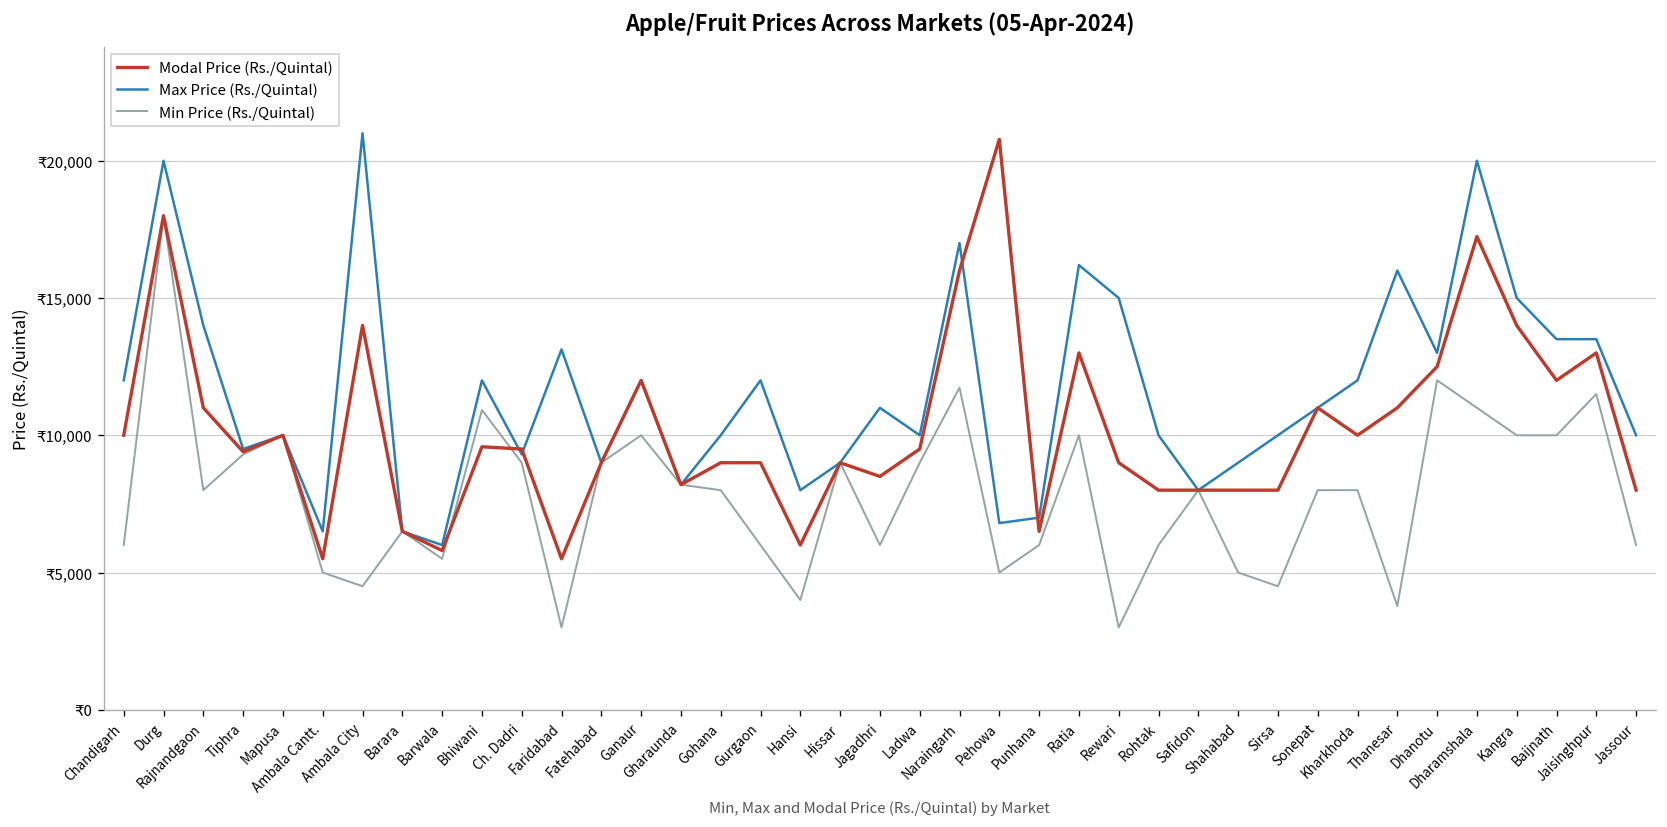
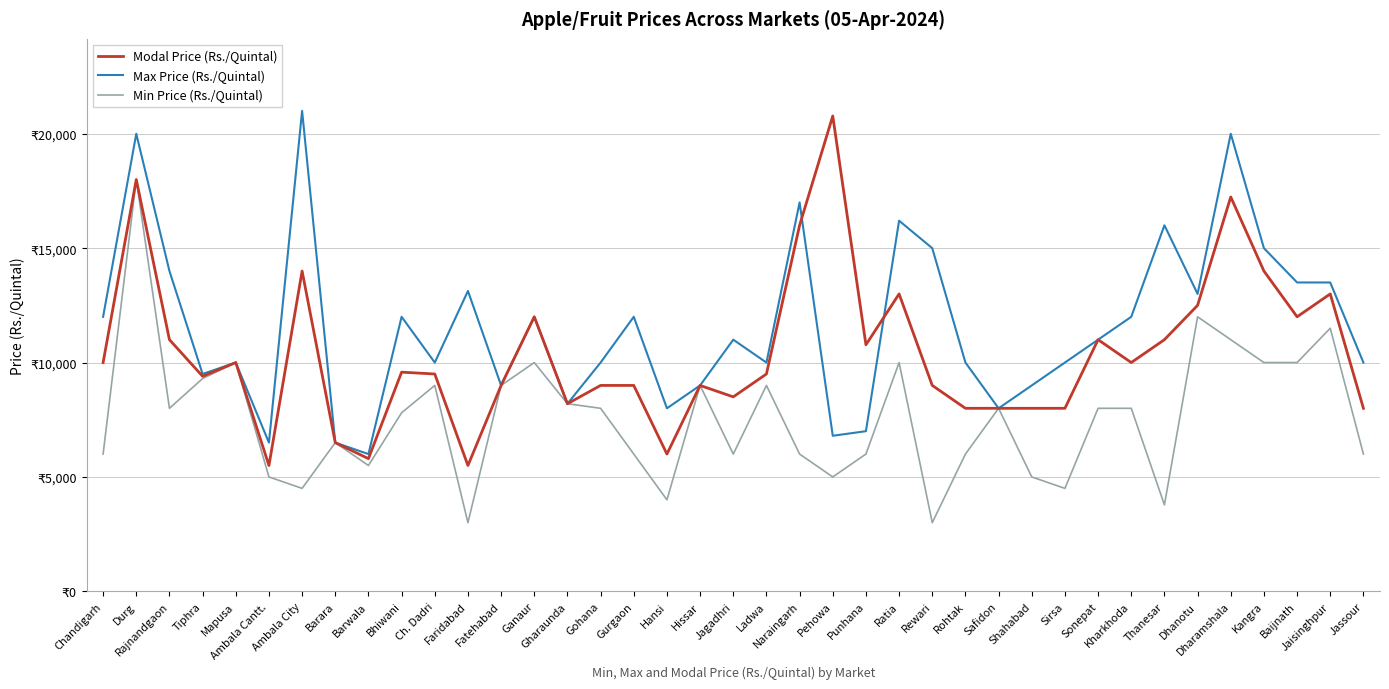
  {
    "Modal Price (Rs./Quintal)": {
      "Chandigarh": "₹10,000",
      "Rajnandgaon": "₹11,000",
      "Ambala Cantt.": "₹5,500",
      "Ambala City": "₹14,000",
      "Barwala": "₹5,800",
      "Bhiwani": "₹9,600",
      "Ch. Dadri": "₹9,500",
      "Faridabad": "₹5,500",
      "Gohana": "₹9,000",
      "Gurgaon": "₹9,000",
      "Hansi": "₹6,000",
      "Jagadhri": "₹8,500",
      "Ladwa": "₹9,500",
      "Naraingarh": "₹16,000",
      "Pehowa": "₹20,800",
-     "Punhana": "₹6,500",
+     "Punhana": "₹10,800",
      "Ratia": "₹13,000",
      "Rewari": "₹9,000",
      "Rohtak": "₹8,000",
      "Shahabad": "₹8,000",
      "Sirsa": "₹8,000",
      "Kharkhoda": "₹10,000",
      "Thanesar": "₹11,000",
      "Dhanotu": "₹12,500",
      "Dharamshala": "₹17,200",
      "Kangra": "₹14,000",
      "Baijnath": "₹12,000",
      "Jaisinghpur": "₹13,000",
      "Jassour": "₹8,000"
    },
    "Max Price (Rs./Quintal)": {
      "Chandigarh": "₹12,000",
      "Durg": "₹20,000",
      "Rajnandgaon": "₹14,000",
      "Ambala Cantt.": "₹6,500",
      "Ambala City": "₹21,000",
      "Barwala": "₹6,000",
      "Bhiwani": "₹12,000",
-     "Ch. Dadri": "₹9,300",
+     "Ch. Dadri": "₹10,000",
      "Faridabad": "₹13,100",
      "Gohana": "₹10,000",
      "Gurgaon": "₹12,000",
      "Hansi": "₹8,000",
      "Jagadhri": "₹11,000",
      "Ladwa": "₹10,000",
      "Naraingarh": "₹17,000",
      "Pehowa": "₹6,800",
      "Punhana": "₹7,000",
      "Ratia": "₹16,200",
      "Rewari": "₹15,000",
      "Rohtak": "₹10,000",
      "Shahabad": "₹9,000",
      "Sirsa": "₹10,000",
      "Kharkhoda": "₹12,000",
      "Thanesar": "₹16,000",
      "Dhanotu": "₹13,000",
      "Dharamshala": "₹20,000",
      "Kangra": "₹15,000",
      "Baijnath": "₹13,500",
      "Jaisinghpur": "₹13,500",
      "Jassour": "₹10,000"
    },
    "Min Price (Rs./Quintal)": {
      "Chandigarh": "₹6,000",
      "Rajnandgaon": "₹8,000",
      "Ambala Cantt.": "₹5,000",
      "Ambala City": "₹4,500",
      "Barwala": "₹5,500",
-     "Bhiwani": "₹10,900",
+     "Bhiwani": "₹7,800",
      "Ch. Dadri": "₹9,000",
      "Faridabad": "₹3,000",
      "Ganaur": "₹10,000",
      "Gohana": "₹8,000",
      "Gurgaon": "₹6,000",
      "Hansi": "₹4,000",
      "Jagadhri": "₹6,000",
      "Ladwa": "₹9,000",
-     "Naraingarh": "₹11,700",
+     "Naraingarh": "₹6,000",
      "Pehowa": "₹5,000",
      "Punhana": "₹6,000",
      "Ratia": "₹10,000",
      "Rewari": "₹3,000",
      "Rohtak": "₹6,000",
      "Shahabad": "₹5,000",
      "Sirsa": "₹4,500",
      "Sonepat": "₹8,000",
      "Kharkhoda": "₹8,000",
      "Thanesar": "₹3,800",
      "Dhanotu": "₹12,000",
      "Dharamshala": "₹11,000",
      "Kangra": "₹10,000",
      "Baijnath": "₹10,000",
      "Jaisinghpur": "₹11,500",
      "Jassour": "₹6,000"
    }
  }
